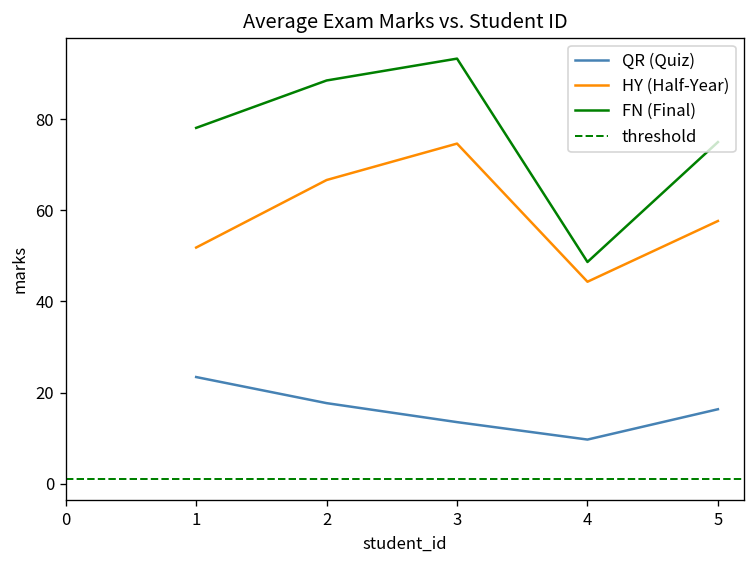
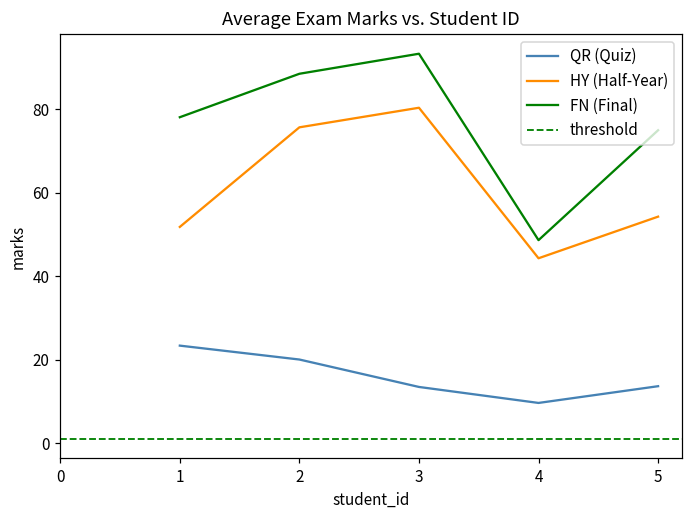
  {
    "QR (Quiz)": {
      "1": 23,
-     "2": 18,
+     "2": 20,
      "3": 14,
      "4": 10,
-     "5": 16
+     "5": 14
    },
    "HY (Half-Year)": {
      "1": 52,
-     "2": 67,
-     "3": 75,
+     "2": 76,
+     "3": 80,
      "4": 44,
-     "5": 58
+     "5": 54
    },
    "FN (Final)": {
      "1": 78,
      "2": 89,
      "3": 93,
      "4": 49
    }
  }
